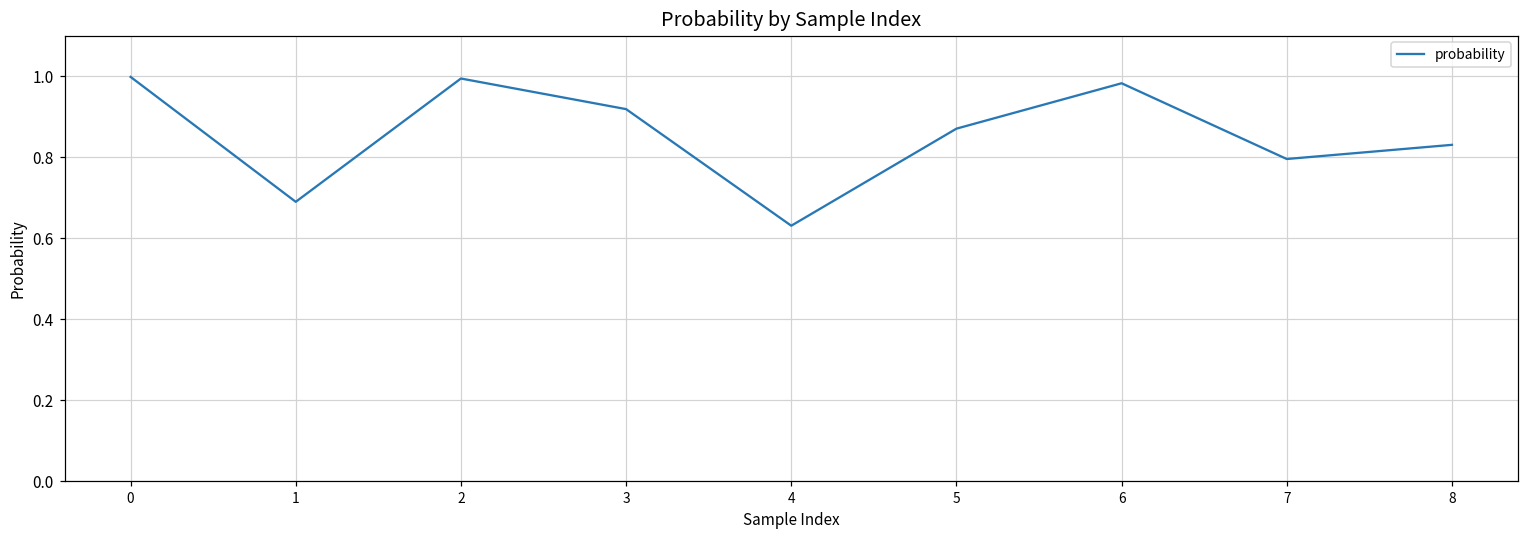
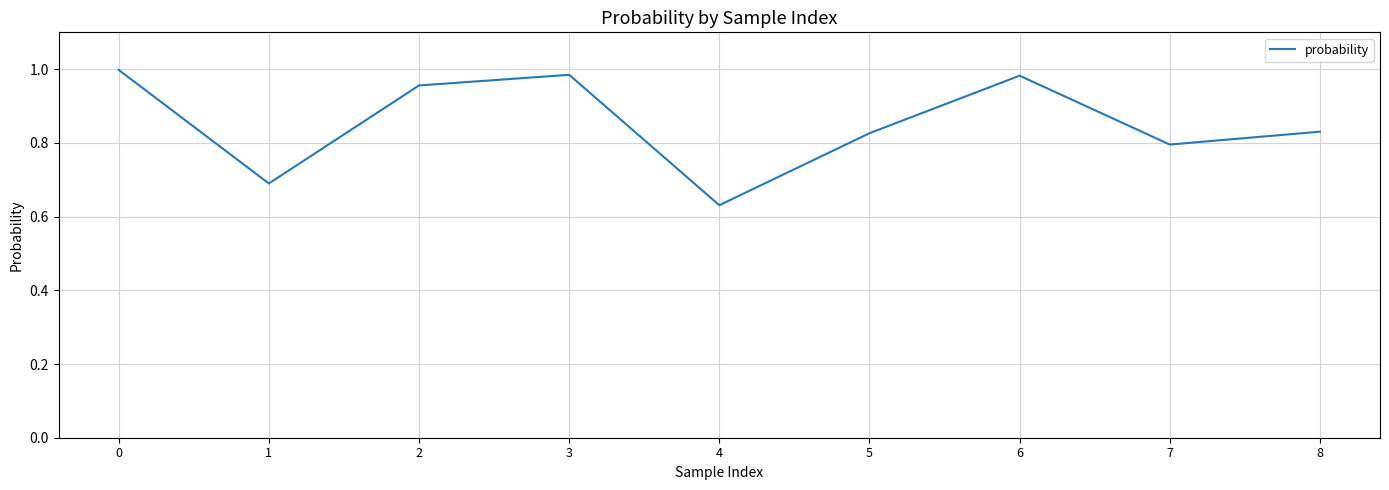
  {
    "0": 1.00,
    "1": 0.69,
-   "2": 0.99,
-   "3": 0.92,
+   "2": 0.96,
+   "3": 0.98,
    "4": 0.63,
-   "5": 0.87,
+   "5": 0.83,
    "6": 0.98,
    "7": 0.80,
    "8": 0.83
  }
